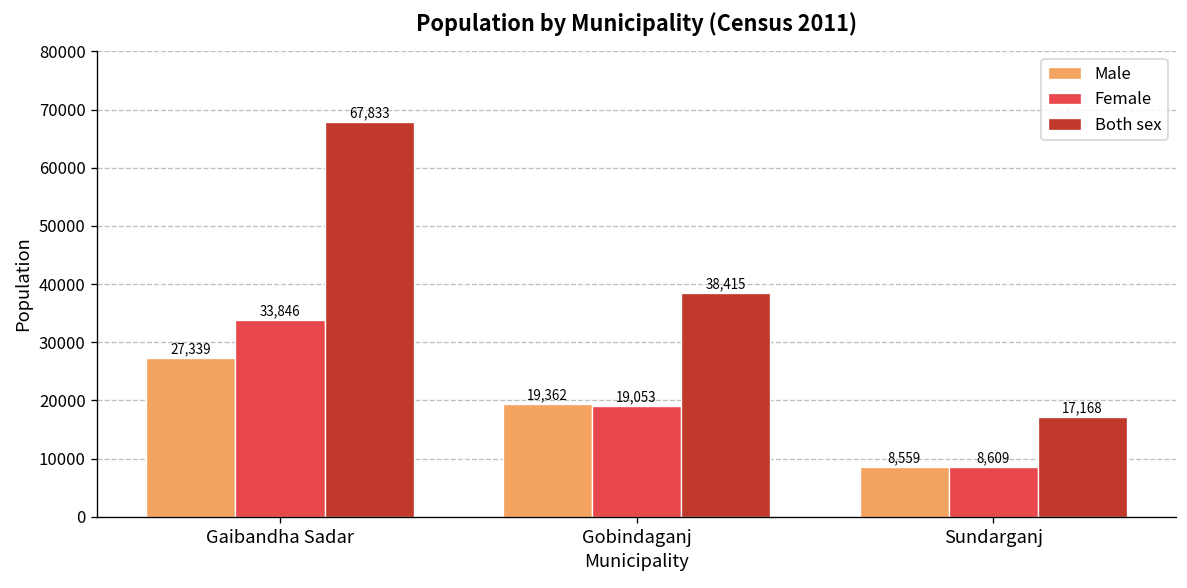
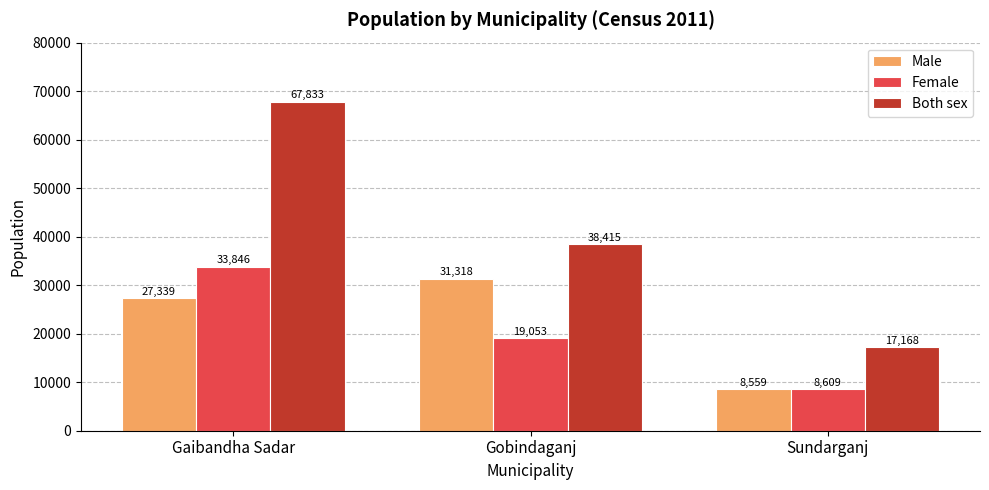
  {
    "Male": {
      "Gaibandha Sadar": "27,339",
-     "Gobindaganj": "19,362",
+     "Gobindaganj": "31,318",
      "Sundarganj": "8,559"
    }
  }
